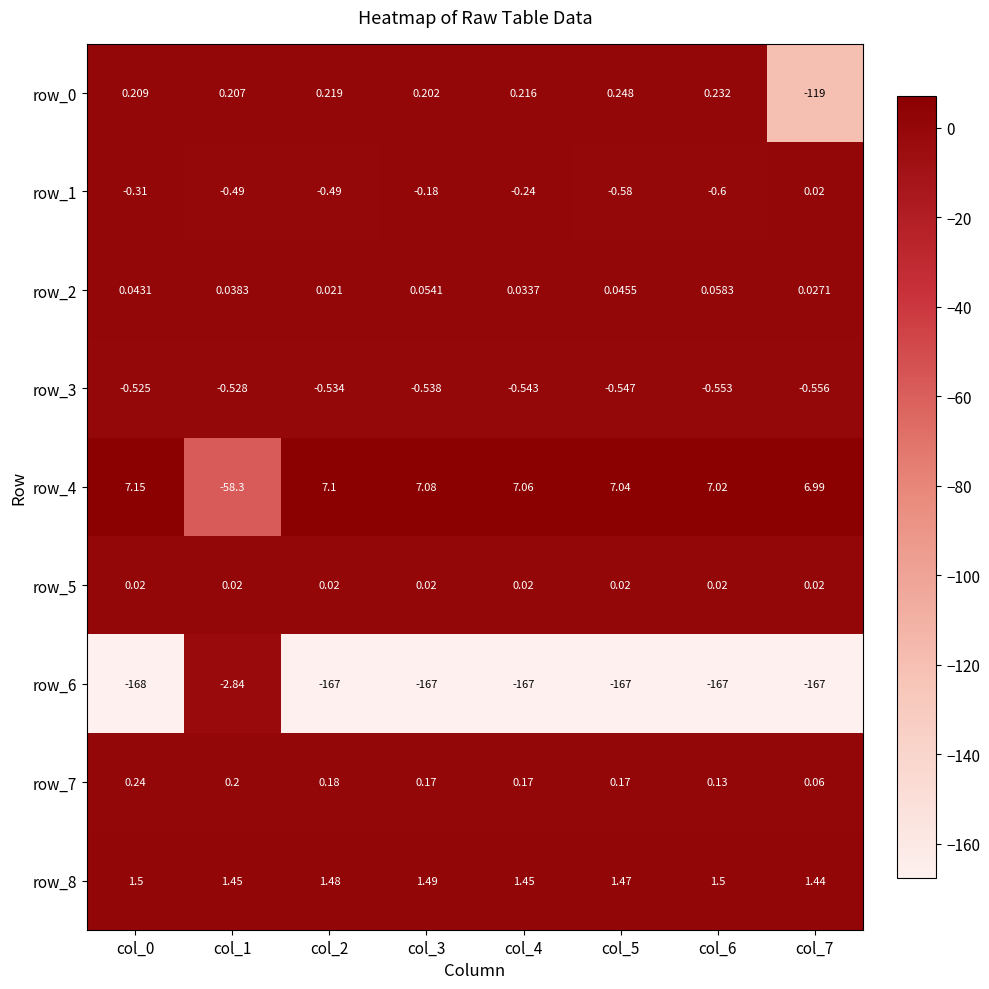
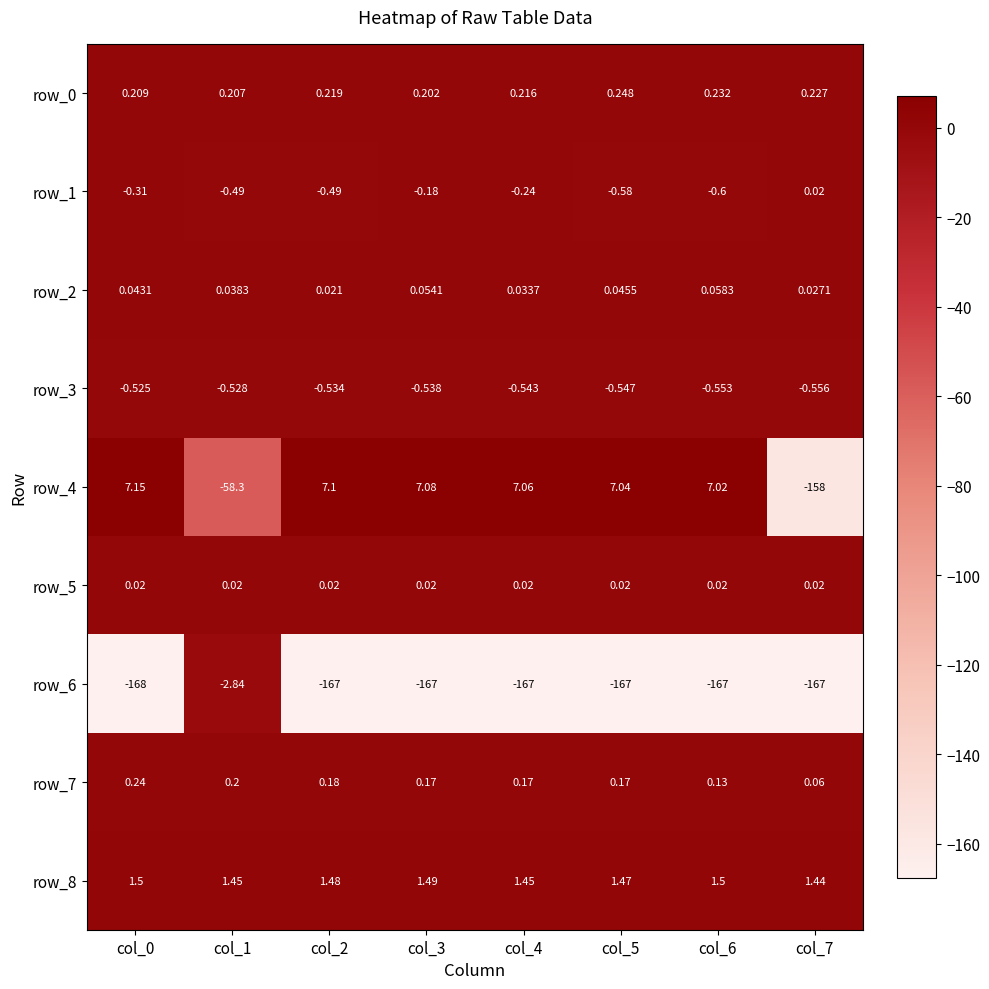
  {
    "row_0": {
      "col_0": 0.209,
      "col_1": 0.207,
      "col_2": 0.219,
      "col_3": 0.202,
      "col_4": 0.216,
      "col_5": 0.248,
      "col_6": 0.232,
-     "col_7": -119
+     "col_7": 0.227
    },
    "row_1": {
      "col_0": -0.31,
      "col_1": -0.49,
      "col_2": -0.49,
      "col_3": -0.18,
      "col_4": -0.24,
      "col_5": -0.58,
      "col_6": -0.6,
      "col_7": 0.02
    },
    "row_2": {
      "col_0": 0.0431,
      "col_1": 0.0383,
      "col_2": 0.021,
      "col_3": 0.0541,
      "col_4": 0.0337,
      "col_5": 0.0455,
      "col_6": 0.0583,
      "col_7": 0.0271
    },
    "row_3": {
      "col_0": -0.525,
      "col_1": -0.528,
      "col_2": -0.534,
      "col_3": -0.538,
      "col_4": -0.543,
      "col_5": -0.547,
      "col_6": -0.553,
      "col_7": -0.556
    },
    "row_4": {
      "col_0": 7.15,
      "col_1": -58.3,
      "col_2": 7.1,
      "col_3": 7.08,
      "col_4": 7.06,
      "col_5": 7.04,
      "col_6": 7.02,
-     "col_7": 6.99
+     "col_7": -158
    },
    "row_5": {
      "col_0": 0.02,
      "col_1": 0.02,
      "col_2": 0.02,
      "col_3": 0.02,
      "col_4": 0.02,
      "col_5": 0.02,
      "col_6": 0.02,
      "col_7": 0.02
    },
    "row_6": {
      "col_0": -168,
      "col_1": -2.84,
      "col_2": -167,
      "col_3": -167,
      "col_4": -167,
      "col_5": -167,
      "col_6": -167,
      "col_7": -167
    },
    "row_7": {
      "col_0": 0.24,
      "col_1": 0.2,
      "col_2": 0.18,
      "col_3": 0.17,
      "col_4": 0.17,
      "col_5": 0.17,
      "col_6": 0.13,
      "col_7": 0.06
    },
    "row_8": {
      "col_0": 1.5,
      "col_1": 1.45,
      "col_2": 1.48,
      "col_3": 1.49,
      "col_4": 1.45,
      "col_5": 1.47,
      "col_6": 1.5,
      "col_7": 1.44
    }
  }
